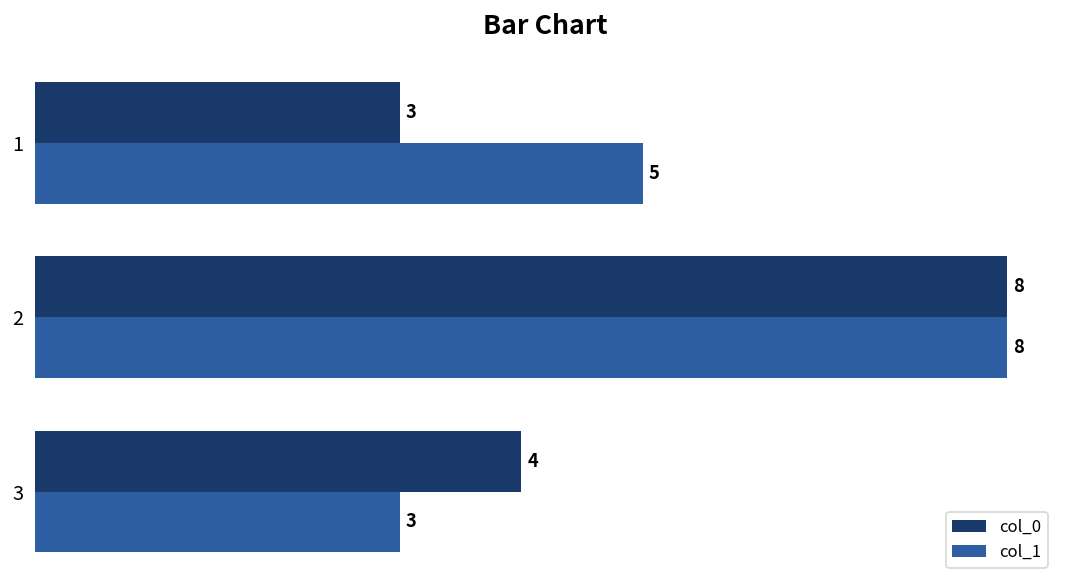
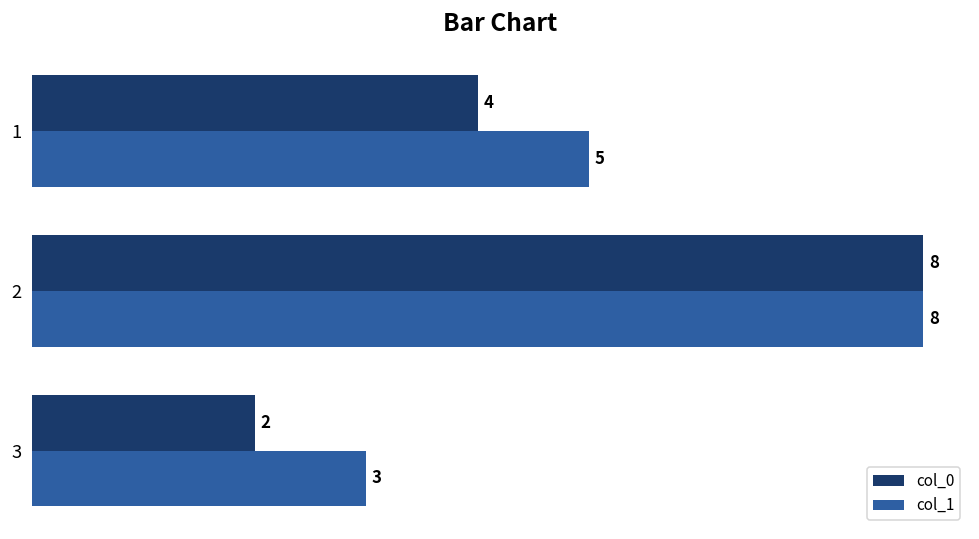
  {
    "col_0": {
-     "1": 3,
+     "1": 4,
      "2": 8,
-     "3": 4
+     "3": 2
    },
    "col_1": {
      "1": 5,
      "2": 8,
      "3": 3
    }
  }
